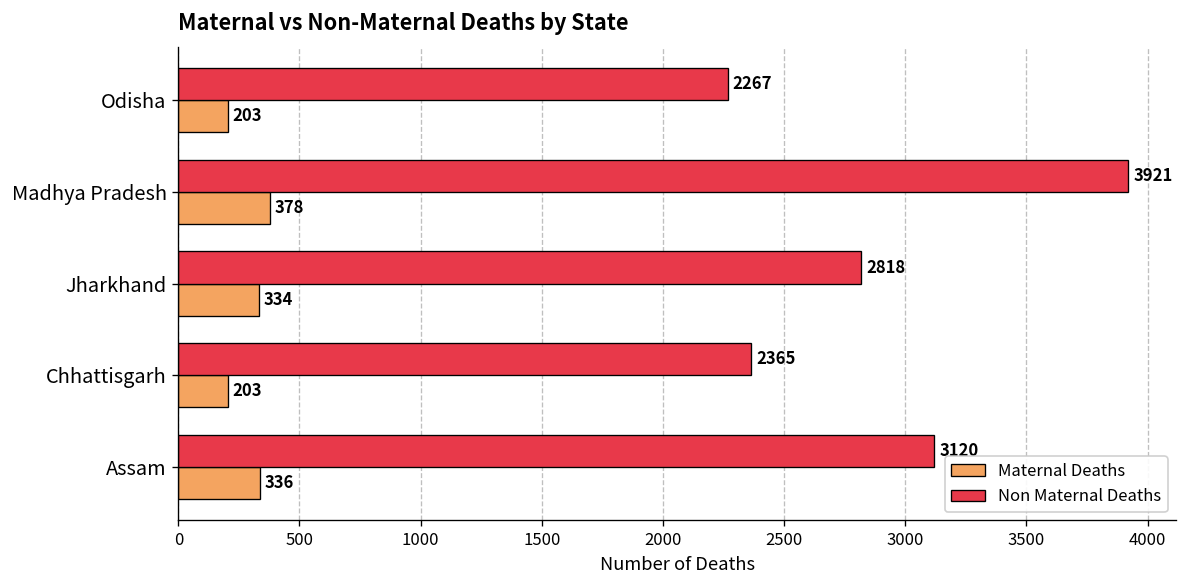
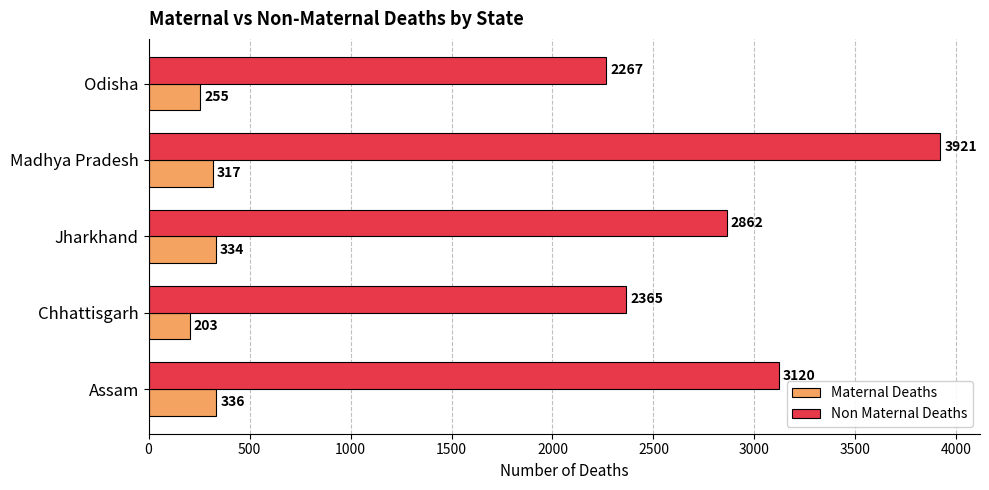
  {
    "Maternal Deaths": {
-     "Odisha": 203,
-     "Madhya Pradesh": 378,
+     "Odisha": 255,
+     "Madhya Pradesh": 317,
      "Jharkhand": 334,
      "Chhattisgarh": 203,
      "Assam": 336
    },
    "Non Maternal Deaths": {
      "Odisha": 2267,
      "Madhya Pradesh": 3921,
-     "Jharkhand": 2818,
+     "Jharkhand": 2862,
      "Chhattisgarh": 2365
    }
  }
